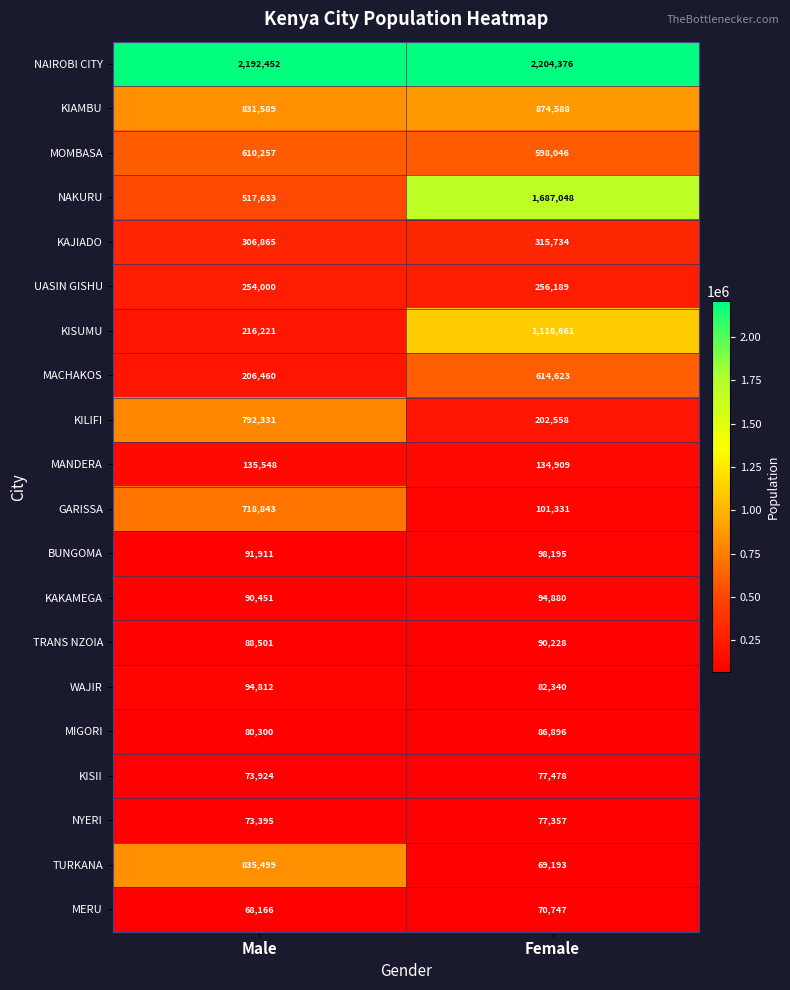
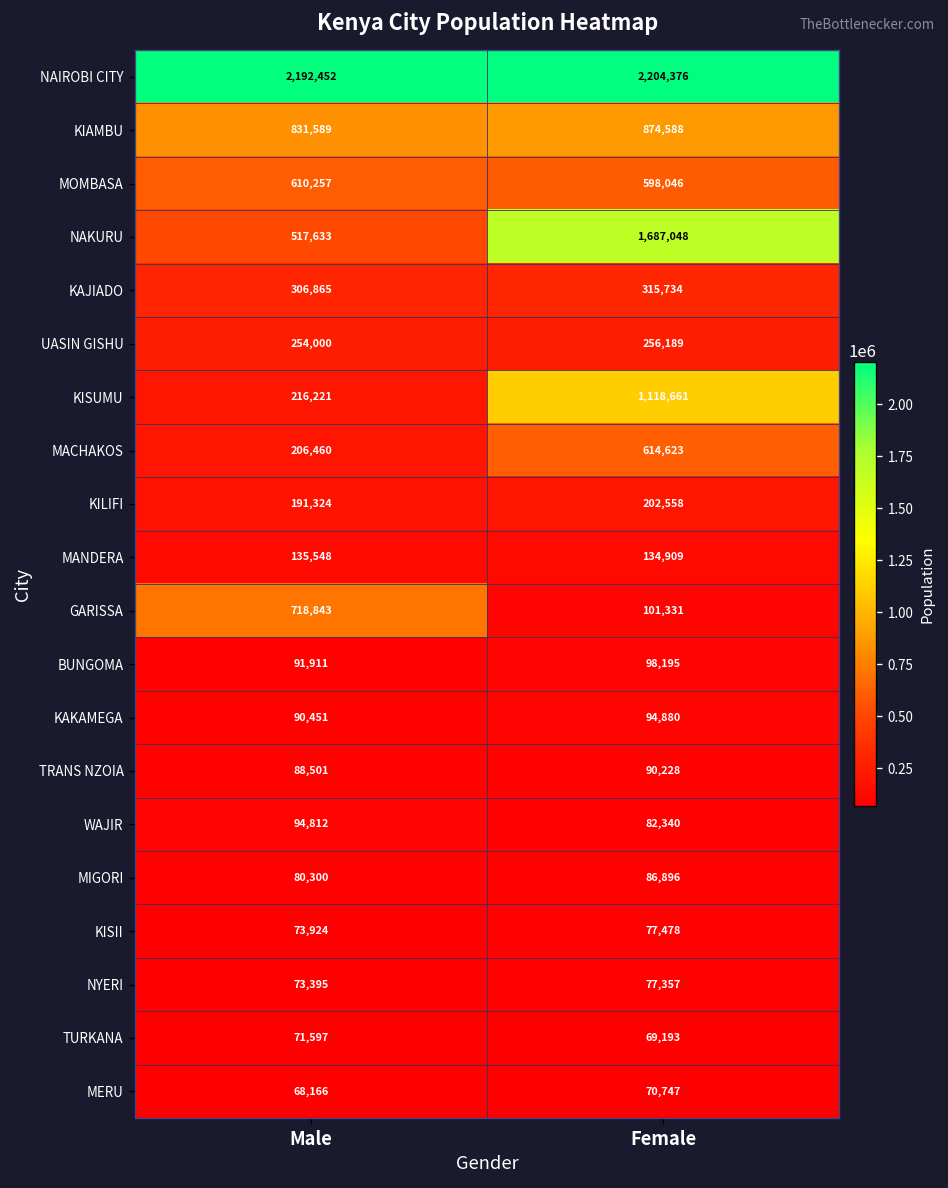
  {
    "NAIROBI CITY": {
      "Male": "2,192,452",
      "Female": "2,204,376"
    },
    "KIAMBU": {
      "Male": "831,589",
      "Female": "874,588"
    },
    "MOMBASA": {
      "Male": "610,257",
      "Female": "598,046"
    },
    "NAKURU": {
      "Male": "517,633",
      "Female": "1,687,048"
    },
    "KAJIADO": {
      "Male": "306,865",
      "Female": "315,734"
    },
    "UASIN GISHU": {
      "Male": "254,000",
      "Female": "256,189"
    },
    "KISUMU": {
      "Male": "216,221",
      "Female": "1,118,661"
    },
    "MACHAKOS": {
      "Male": "206,460",
      "Female": "614,623"
    },
    "KILIFI": {
-     "Male": "792,331",
+     "Male": "191,324",
      "Female": "202,558"
    },
    "MANDERA": {
      "Male": "135,548",
      "Female": "134,909"
    },
    "GARISSA": {
      "Male": "718,843",
      "Female": "101,331"
    },
    "BUNGOMA": {
      "Male": "91,911",
      "Female": "98,195"
    },
    "KAKAMEGA": {
      "Male": "90,451",
      "Female": "94,880"
    },
    "TRANS NZOIA": {
      "Male": "88,501",
      "Female": "90,228"
    },
    "WAJIR": {
      "Male": "94,812",
      "Female": "82,340"
    },
    "MIGORI": {
      "Male": "80,300",
      "Female": "86,896"
    },
    "KISII": {
      "Male": "73,924",
      "Female": "77,478"
    },
    "NYERI": {
      "Male": "73,395",
      "Female": "77,357"
    },
    "TURKANA": {
-     "Male": "835,499",
+     "Male": "71,597",
      "Female": "69,193"
    },
    "MERU": {
      "Male": "68,166",
      "Female": "70,747"
    }
  }
